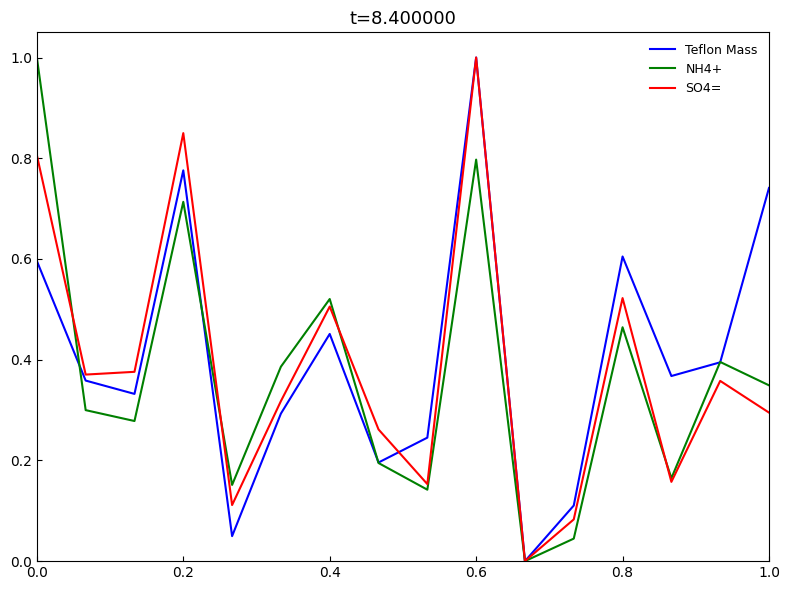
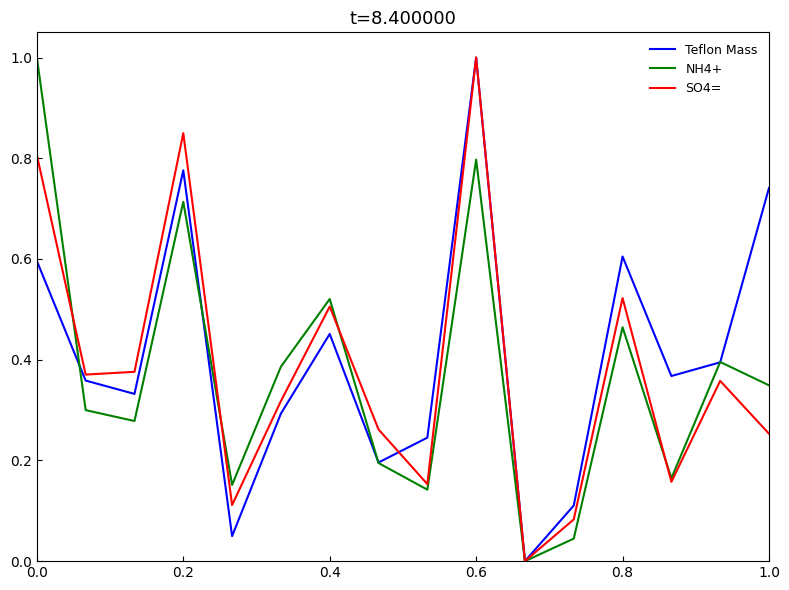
  {
    "Teflon Mass": {
      "0.0": 0.60,
      "0.2": 0.78,
      "0.4": 0.45,
      "0.8": 0.60,
      "1.0": 0.74
    },
    "NH4+": {
      "0.0": 1.00,
      "0.2": 0.71,
      "0.4": 0.52,
      "0.6": 0.80,
      "0.8": 0.46,
      "1.0": 0.35
    },
    "SO4=": {
      "0.0": 0.81,
      "0.2": 0.85,
      "0.4": 0.51,
      "0.8": 0.52,
-     "1.0": 0.29
+     "1.0": 0.25
    }
  }
